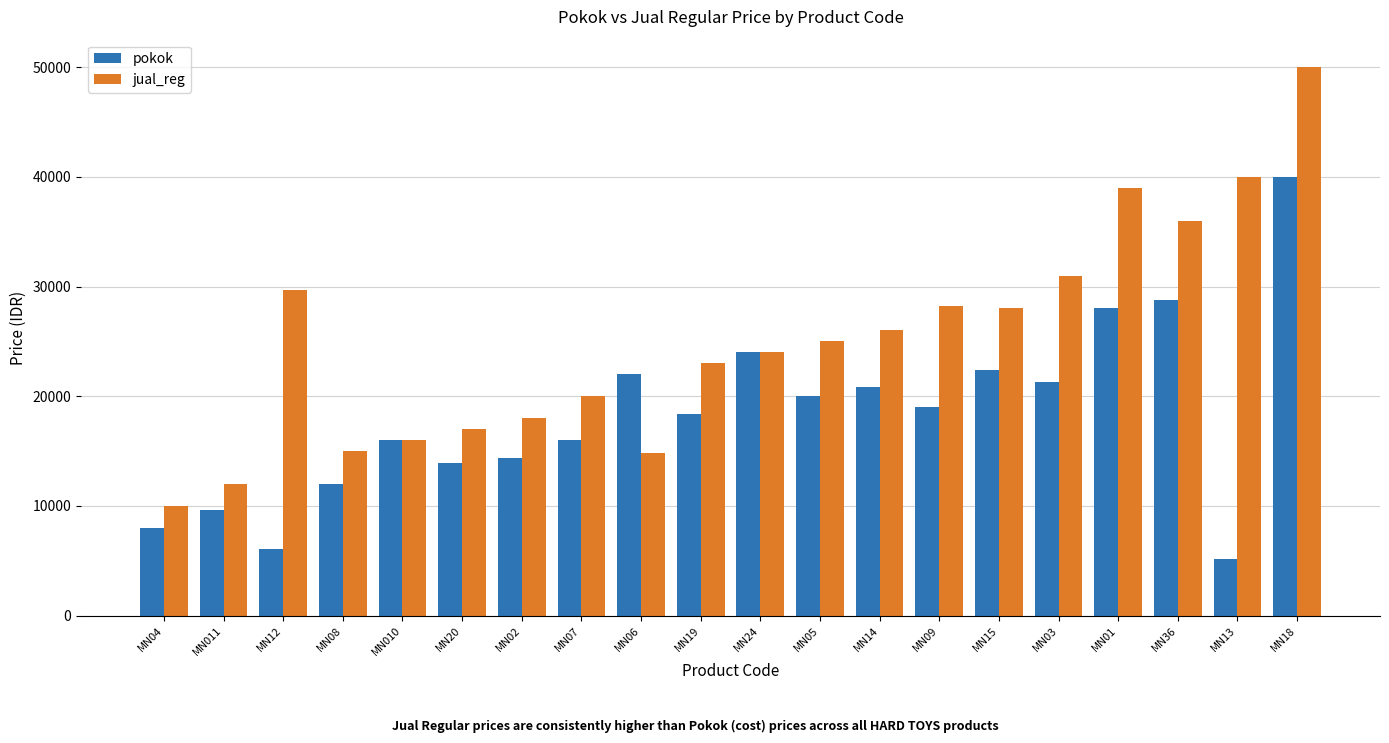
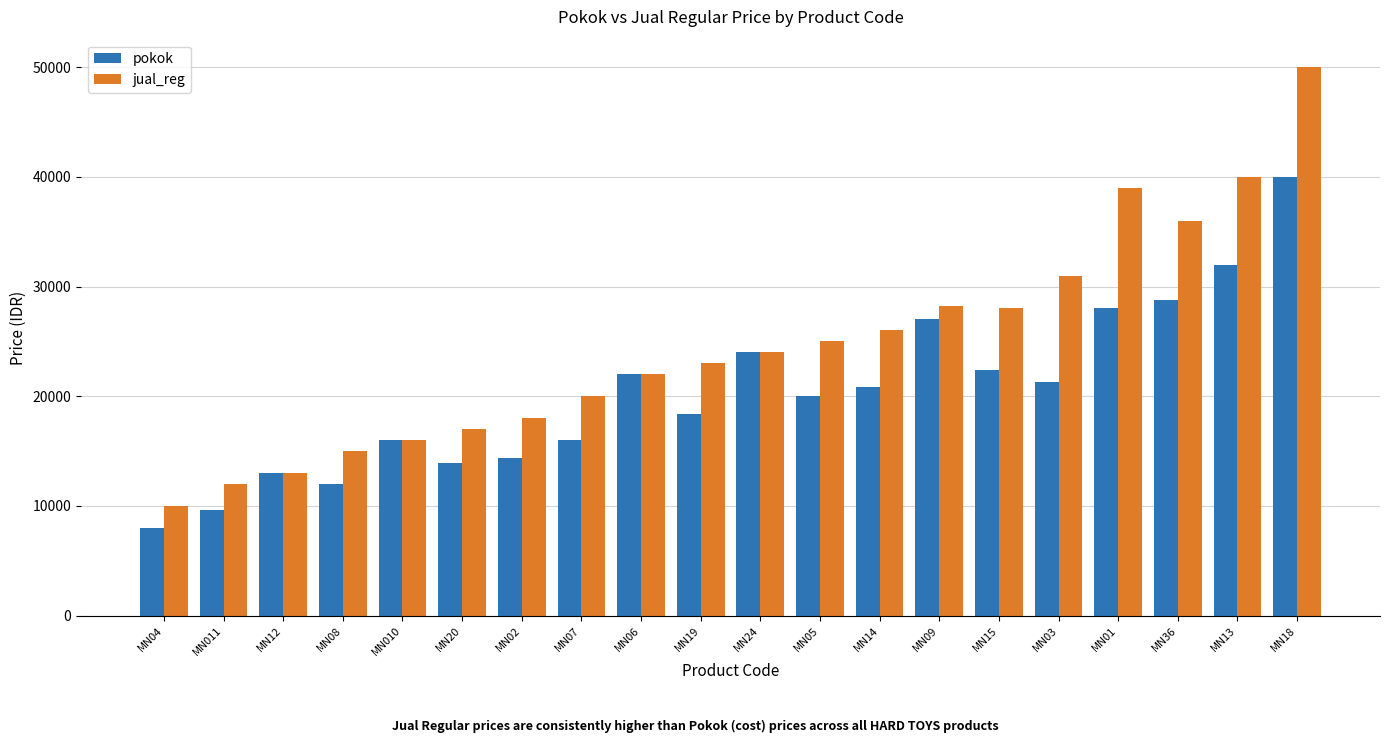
  {
    "pokok": {
      "MN04": 8000,
      "MN011": 9600,
-     "MN12": 6100,
+     "MN12": 13000,
      "MN08": 12000,
      "MN010": 16000,
      "MN20": 14000,
      "MN02": 14400,
      "MN07": 16000,
      "MN06": 22000,
      "MN19": 18400,
      "MN24": 24000,
      "MN05": 20000,
      "MN14": 20800,
-     "MN09": 19000,
+     "MN09": 27000,
      "MN15": 22400,
      "MN03": 21300,
      "MN01": 28000,
      "MN36": 28800,
-     "MN13": 5200,
+     "MN13": 32000,
      "MN18": 40000
    },
    "jual_reg": {
      "MN04": 10000,
      "MN011": 12000,
-     "MN12": 29600,
+     "MN12": 13000,
      "MN08": 15000,
      "MN010": 16000,
      "MN20": 17000,
      "MN02": 18000,
      "MN07": 20000,
-     "MN06": 14800,
+     "MN06": 22000,
      "MN19": 23000,
      "MN24": 24000,
      "MN05": 25000,
      "MN14": 26000,
      "MN09": 28200,
      "MN15": 28000,
      "MN03": 31000,
      "MN01": 39000,
      "MN36": 36000,
      "MN13": 40000,
      "MN18": 50000
    }
  }
